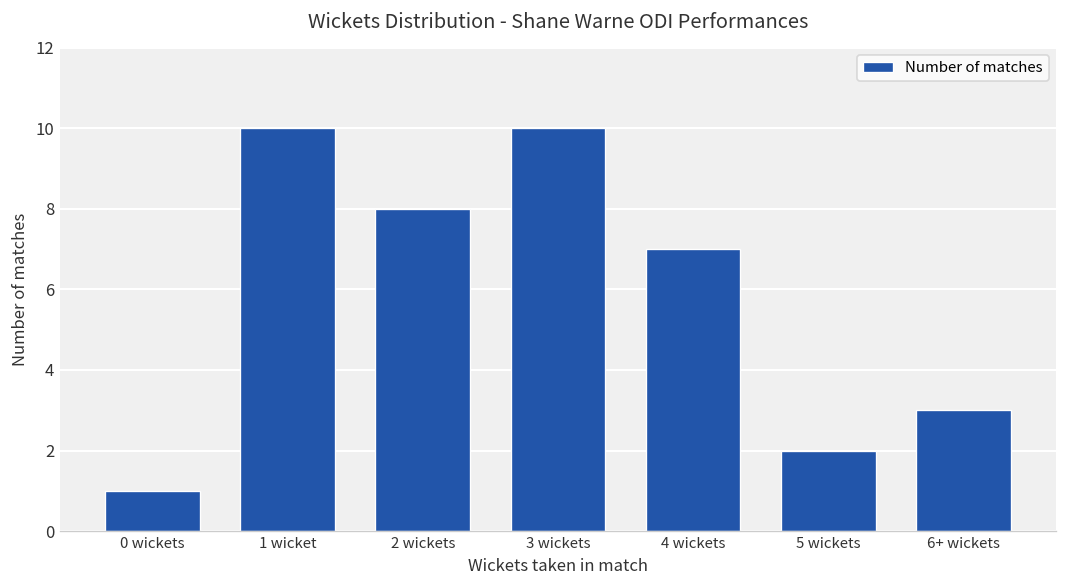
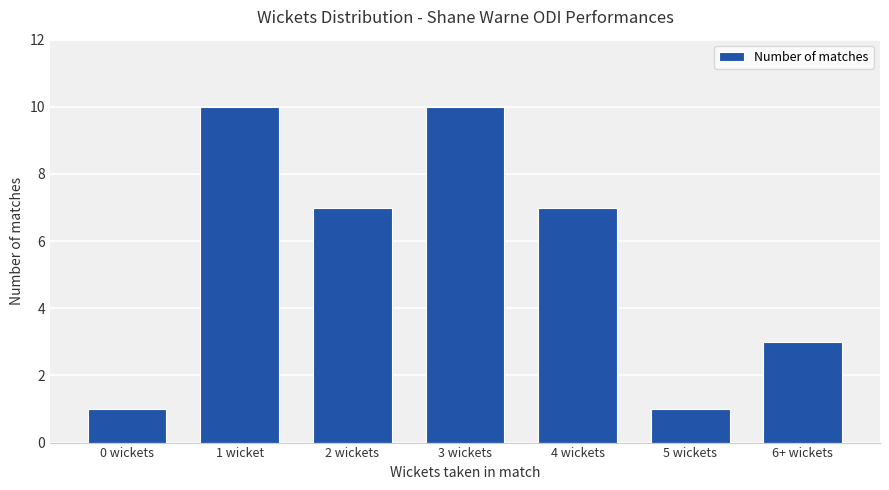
  {
    "0 wickets": 1,
    "1 wicket": 10,
-   "2 wickets": 8,
+   "2 wickets": 7,
    "3 wickets": 10,
    "4 wickets": 7,
-   "5 wickets": 2,
+   "5 wickets": 1,
    "6+ wickets": 3
  }
